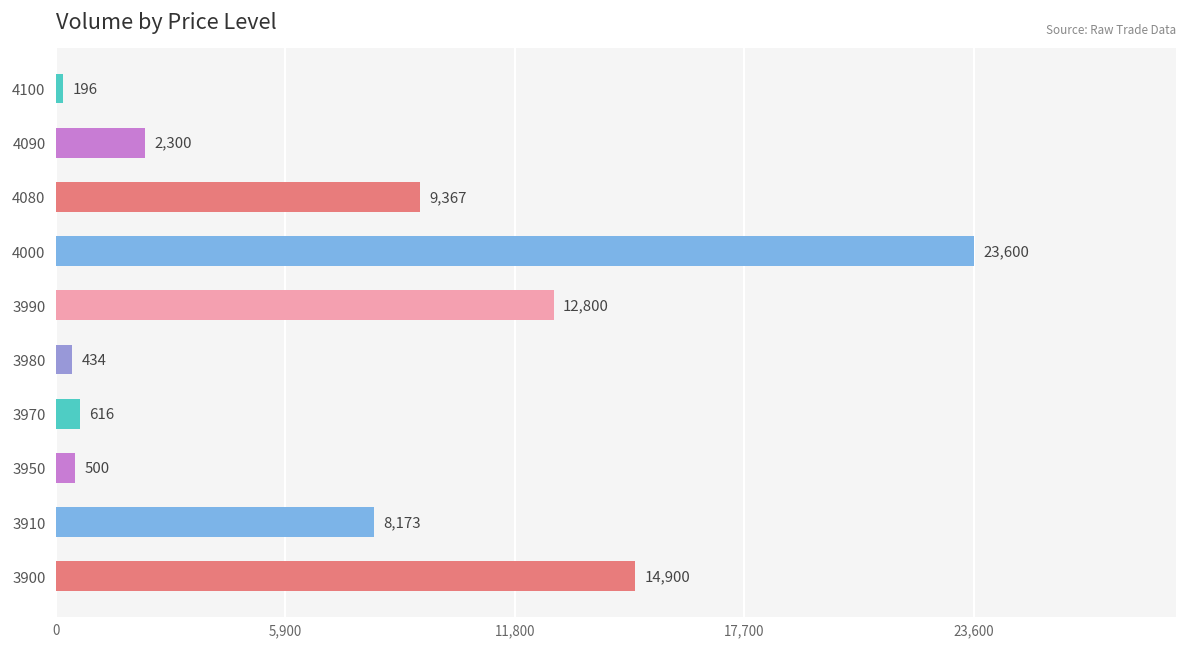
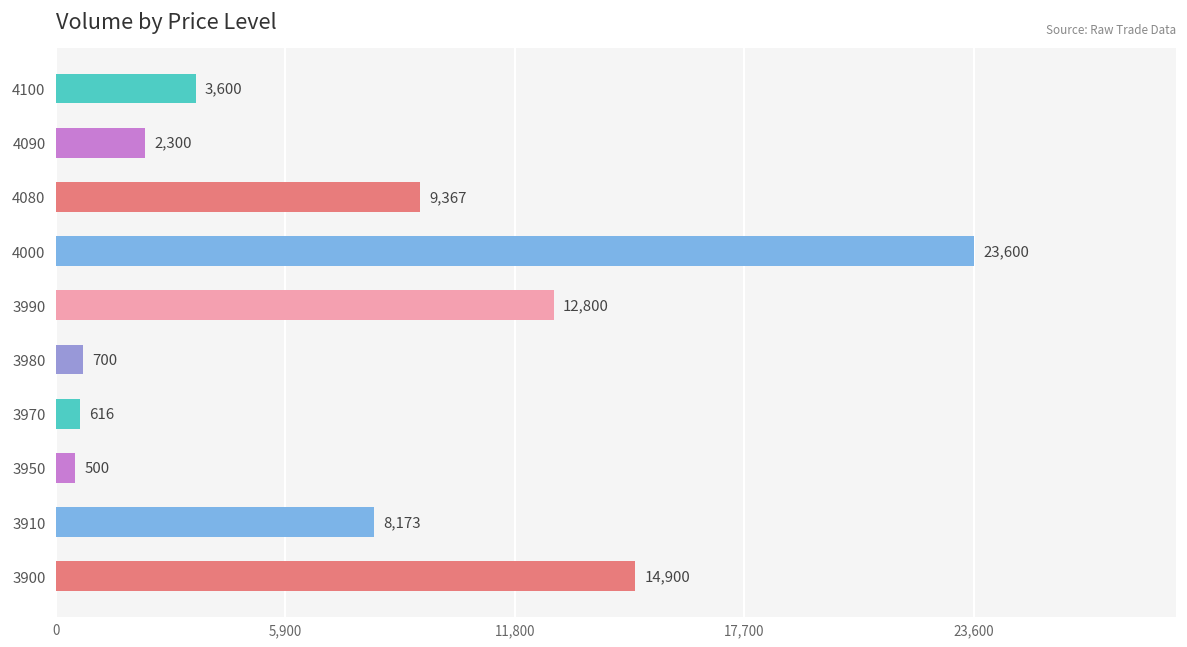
  {
-   "4100": "196",
+   "4100": "3,600",
    "4090": "2,300",
    "4080": "9,367",
    "4000": "23,600",
    "3990": "12,800",
-   "3980": "434",
+   "3980": "700",
    "3970": "616",
    "3950": "500",
    "3910": "8,173",
    "3900": "14,900"
  }
